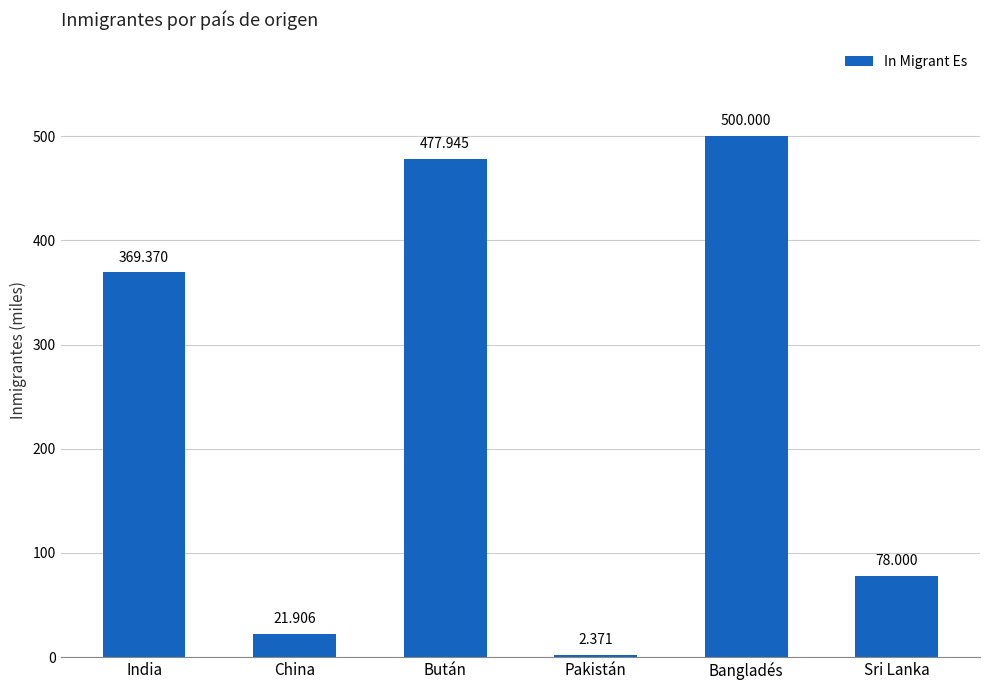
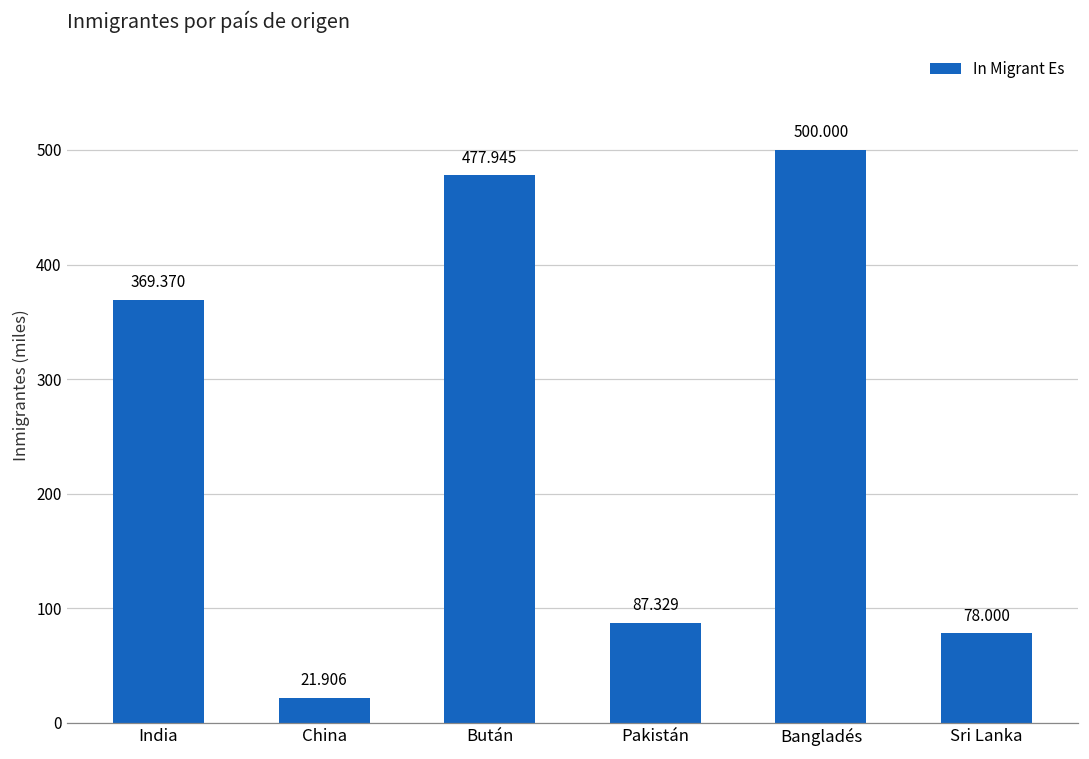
  {
    "India": 369.370,
    "China": 21.906,
    "Bután": 477.945,
-   "Pakistán": 2.371,
+   "Pakistán": 87.329,
    "Bangladés": 500.000,
    "Sri Lanka": 78.000
  }
